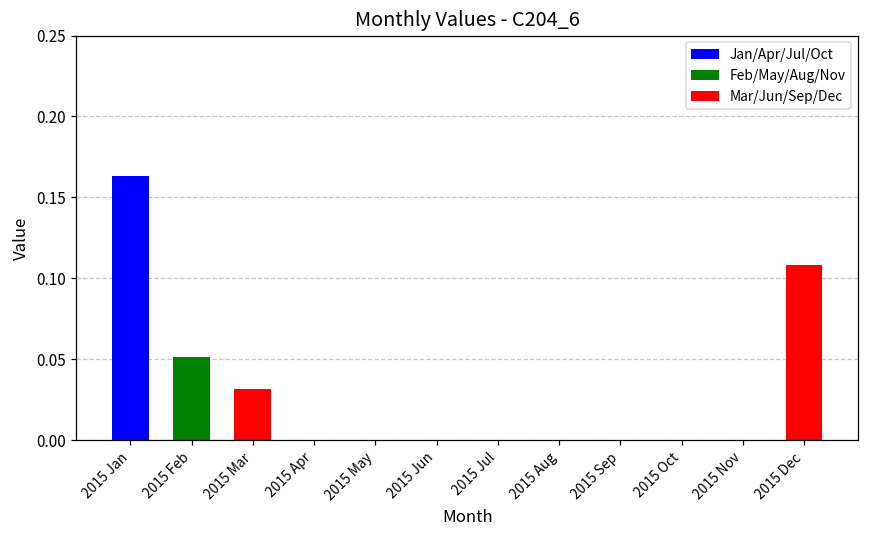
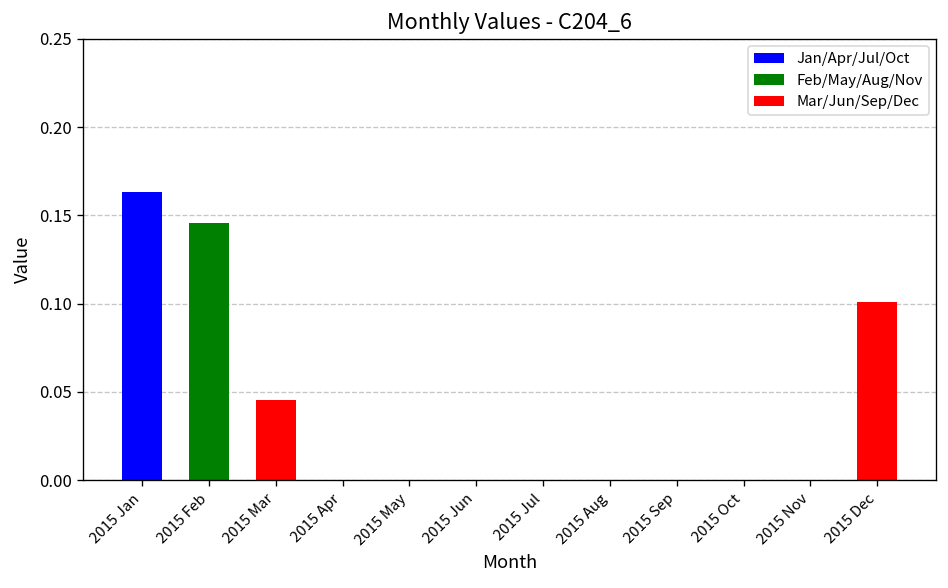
  {
    "2015 Jan": 0.163,
-   "2015 Feb": 0.051,
-   "2015 Mar": 0.032,
+   "2015 Feb": 0.146,
+   "2015 Mar": 0.046,
    "2015 Apr": 0.000,
    "2015 May": 0.000,
    "2015 Jun": 0.000,
    "2015 Jul": 0.000,
    "2015 Aug": 0.000,
    "2015 Sep": 0.000,
    "2015 Oct": 0.000,
    "2015 Nov": 0.000,
-   "2015 Dec": 0.108
+   "2015 Dec": 0.101
  }
